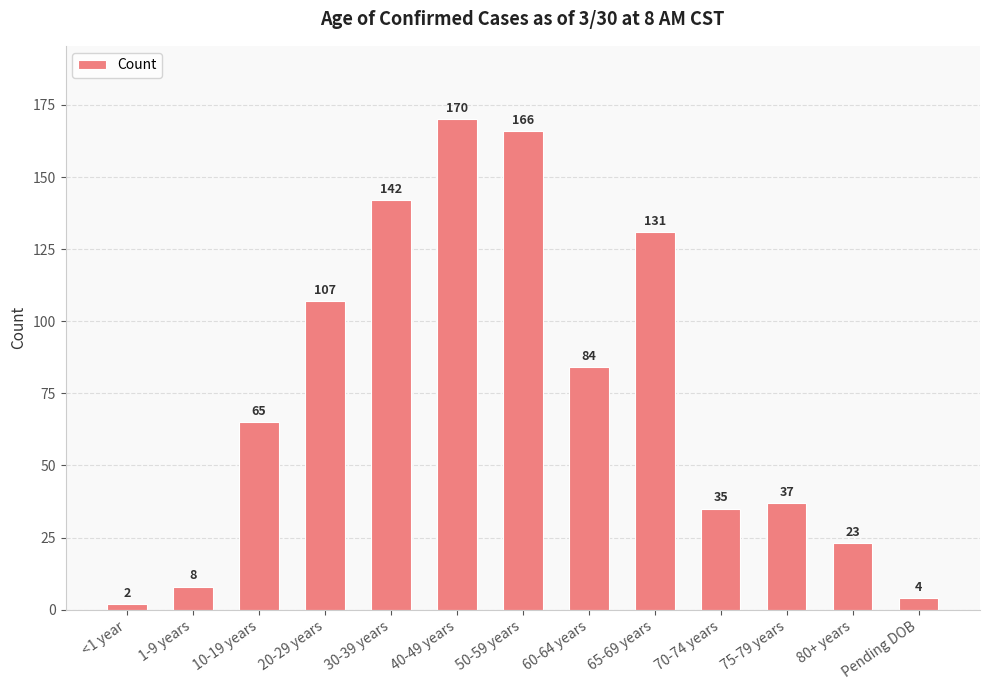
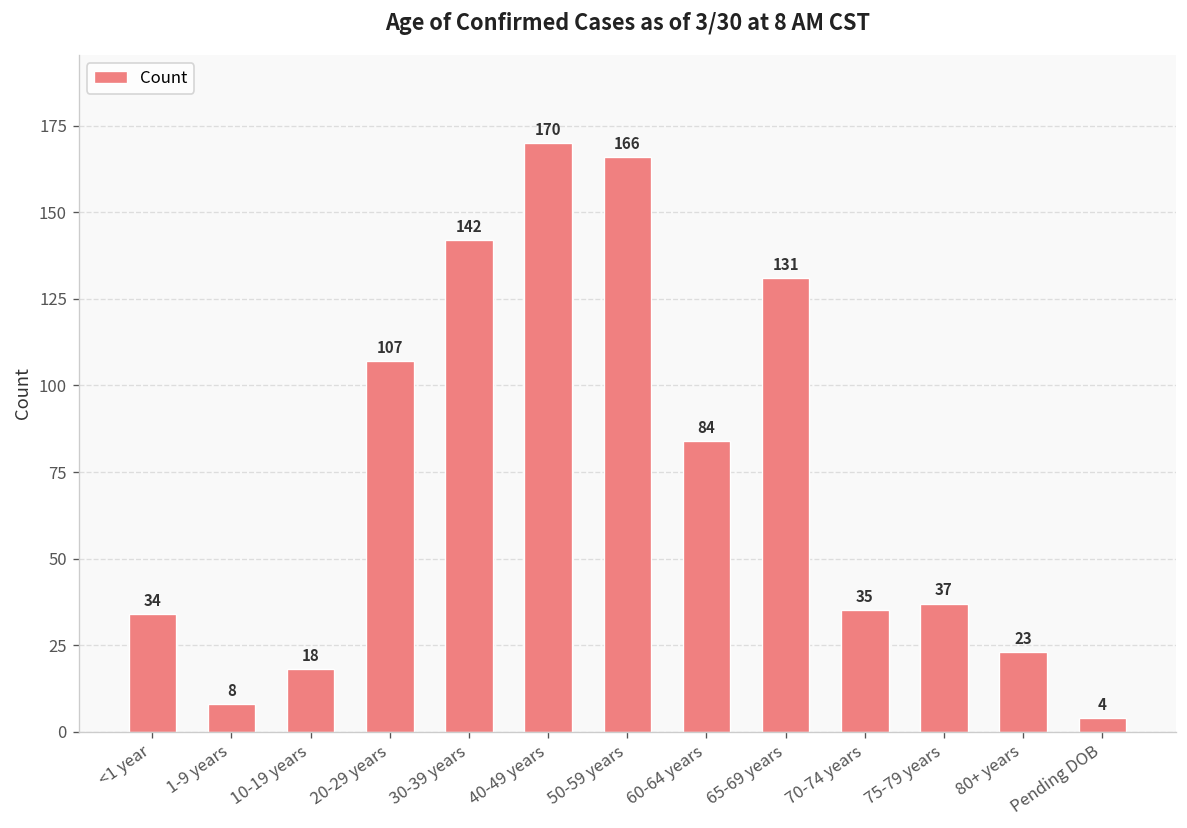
  {
-   "<1 year": 2,
+   "<1 year": 34,
    "1-9 years": 8,
-   "10-19 years": 65,
+   "10-19 years": 18,
    "20-29 years": 107,
    "30-39 years": 142,
    "40-49 years": 170,
    "50-59 years": 166,
    "60-64 years": 84,
    "65-69 years": 131,
    "70-74 years": 35,
    "75-79 years": 37,
    "80+ years": 23,
    "Pending DOB": 4
  }
